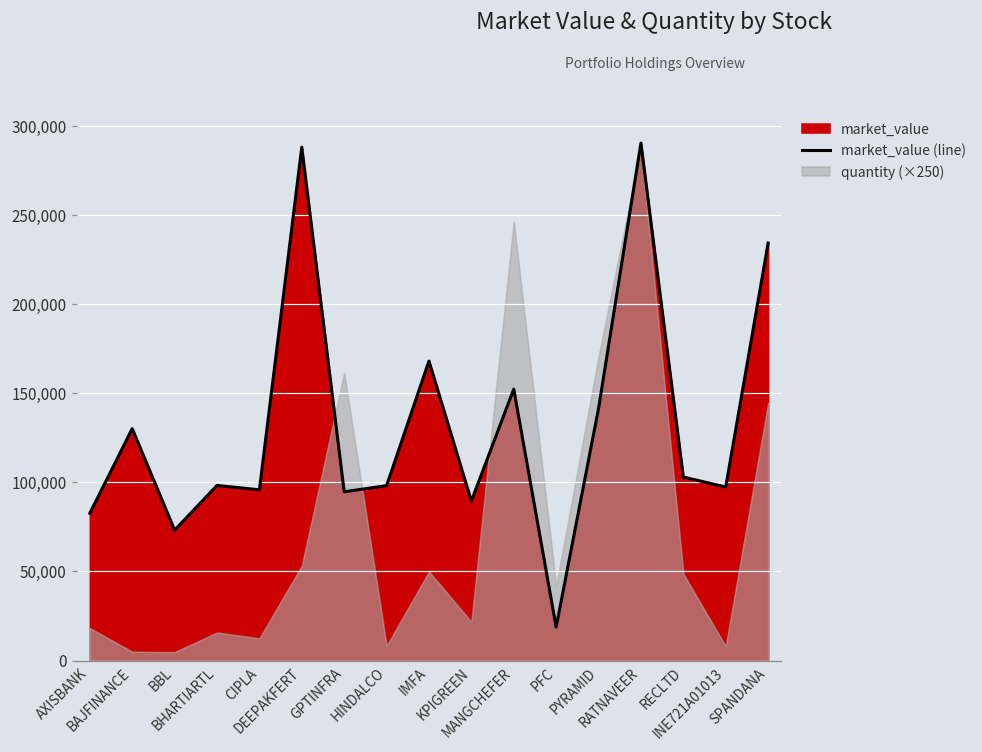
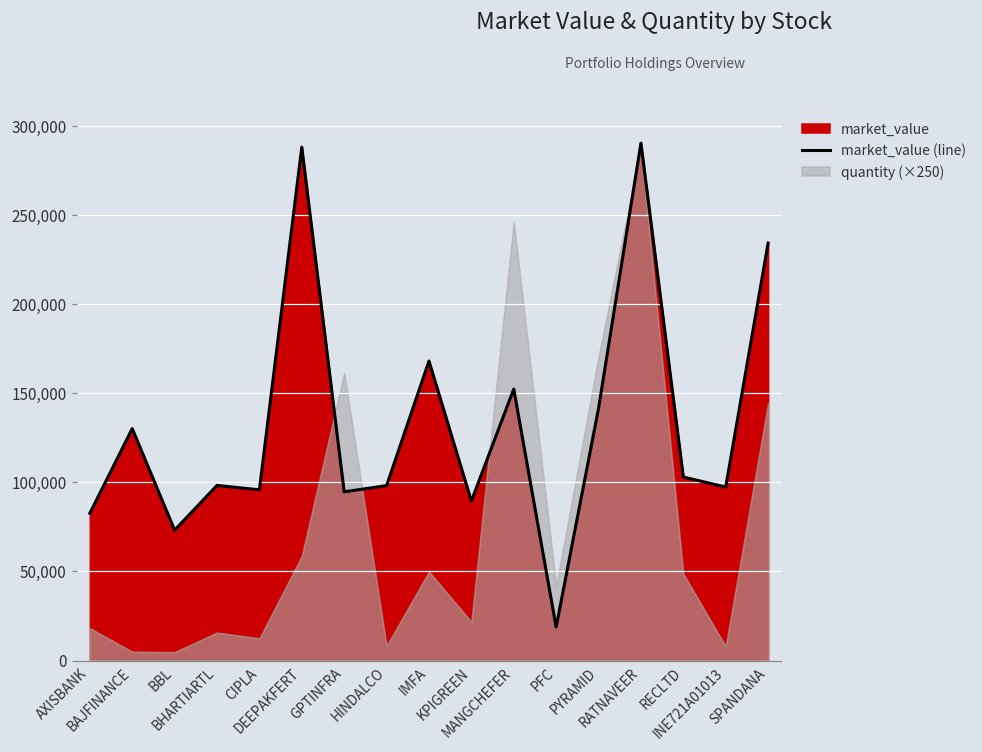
  {
    "market_value": {
      "AXISBANK": "83,000",
      "BAJFINANCE": "130,000",
      "BBL": "73,000",
      "BHARTIARTL": "98,000",
      "CIPLA": "96,000",
      "DEEPAKFERT": "288,000",
      "GPTINFRA": "95,000",
      "HINDALCO": "98,000",
      "IMFA": "168,000",
      "KPIGREEN": "90,000",
      "MANGCHEFER": "152,000",
      "PFC": "19,000",
      "PYRAMID": "141,000",
      "RATNAVEER": "290,000",
      "RECLTD": "103,000",
      "INE721A01013": "97,000",
      "SPANDANA": "234,000"
    },
    "quantity (×250)": {
      "AXISBANK": "18,000",
      "BAJFINANCE": "5,000",
      "BBL": "5,000",
      "BHARTIARTL": "16,000",
      "CIPLA": "13,000",
-     "DEEPAKFERT": "53,000",
+     "DEEPAKFERT": "59,000",
      "GPTINFRA": "162,000",
      "HINDALCO": "8,000",
      "IMFA": "50,000",
      "KPIGREEN": "22,000",
      "MANGCHEFER": "246,000",
      "PFC": "42,000",
      "PYRAMID": "171,000",
      "RATNAVEER": "288,000",
      "RECLTD": "49,000",
      "INE721A01013": "8,000",
      "SPANDANA": "145,000"
    }
  }
